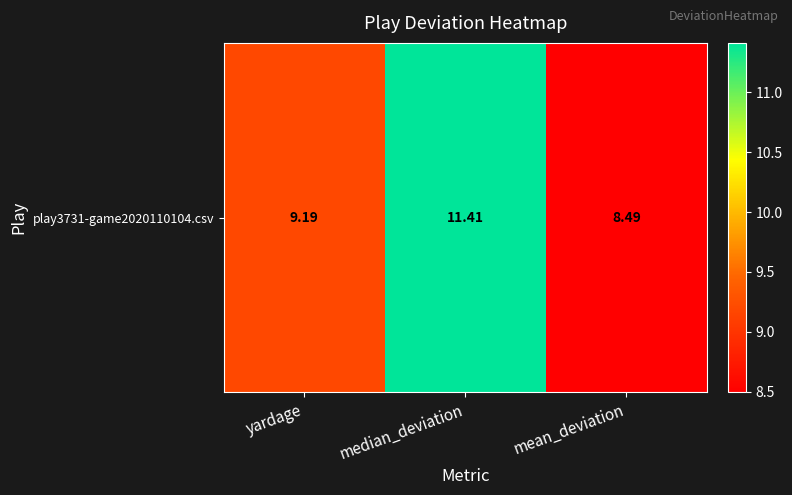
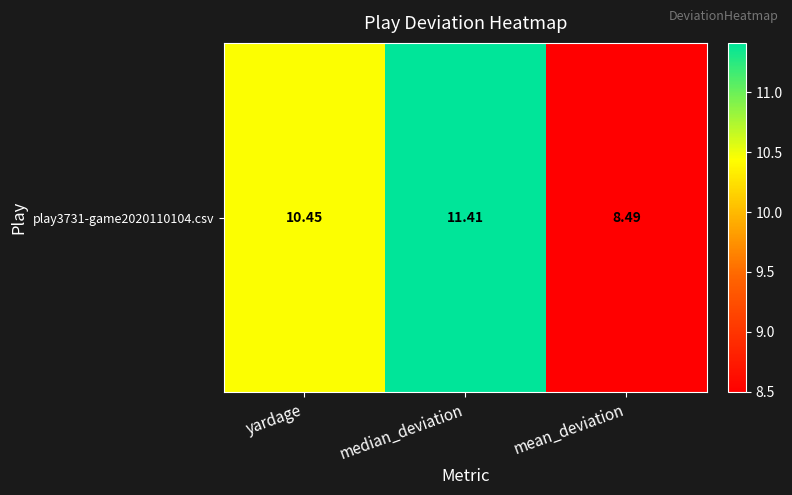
  {
    "play3731-game2020110104.csv": {
-     "yardage": 9.19,
+     "yardage": 10.45,
      "median_deviation": 11.41,
      "mean_deviation": 8.49
    }
  }
